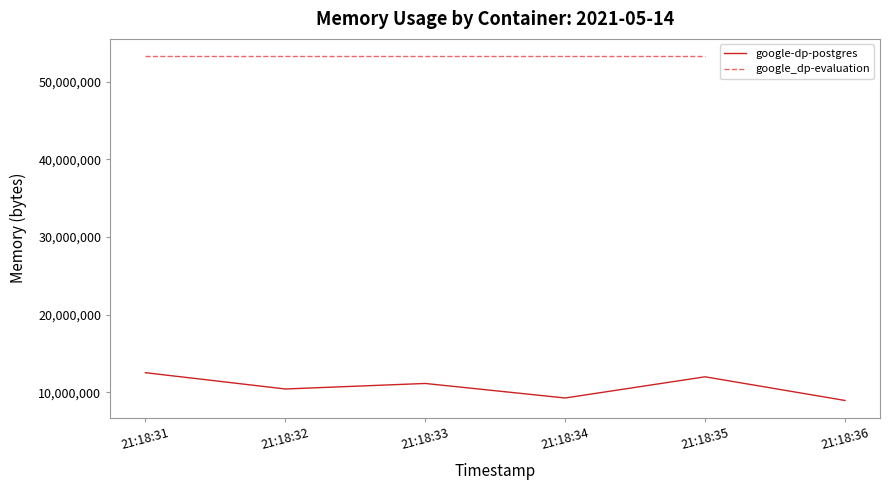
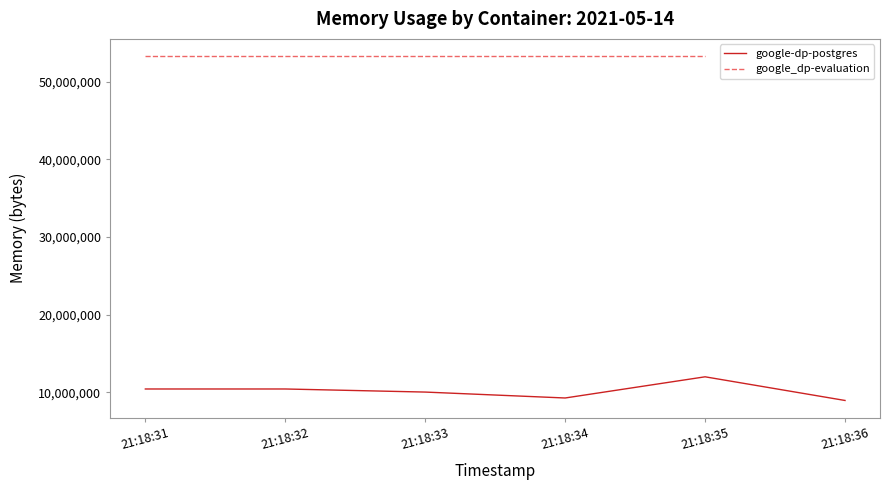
  {
    "google-dp-postgres": {
-     "21:18:31": "13,000,000",
+     "21:18:31": "10,000,000",
      "21:18:32": "10,000,000",
-     "21:18:33": "11,000,000",
+     "21:18:33": "10,000,000",
      "21:18:34": "9,000,000",
      "21:18:35": "12,000,000",
      "21:18:36": "9,000,000"
    },
    "google_dp-evaluation": {
      "21:18:31": "53,000,000",
      "21:18:32": "53,000,000",
      "21:18:33": "53,000,000",
      "21:18:34": "53,000,000",
      "21:18:35": "53,000,000"
    }
  }
